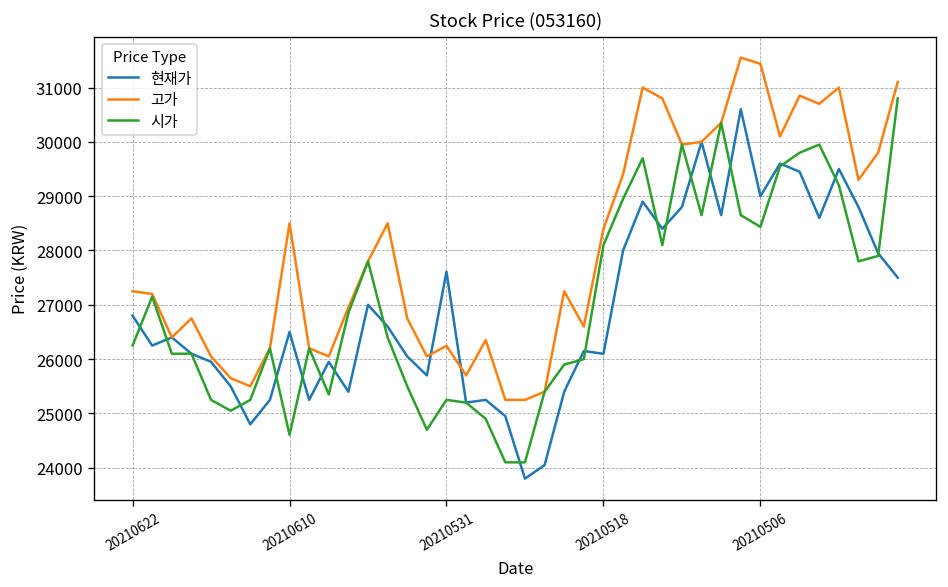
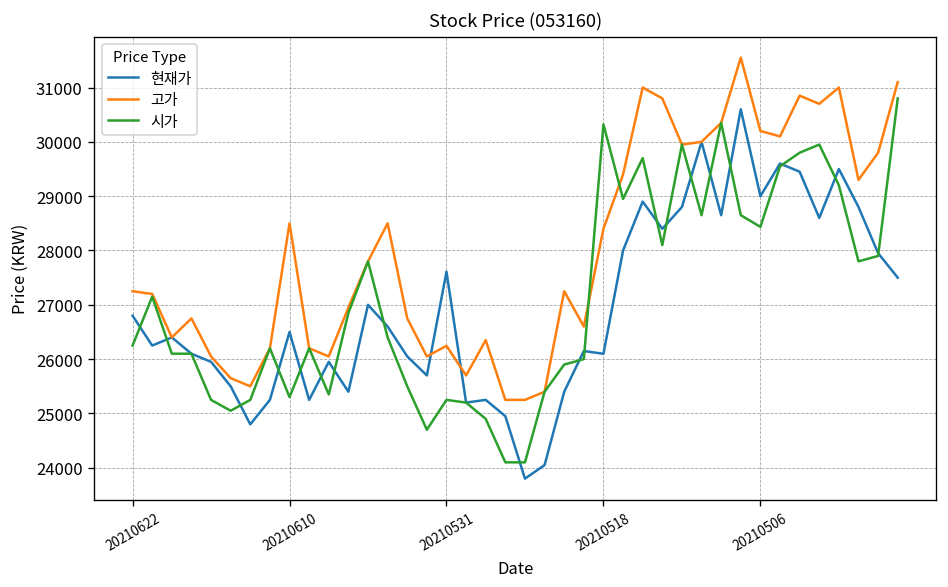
  {
    "현재가": {
      "20210622": 26800,
      "20210610": 26500,
      "20210531": 27600,
      "20210518": 26100,
      "20210506": 29000
    },
    "고가": {
      "20210622": 27300,
      "20210610": 28500,
      "20210531": 26200,
      "20210518": 28400,
-     "20210506": 31400
+     "20210506": 30200
    },
    "시가": {
      "20210622": 26300,
-     "20210610": 24600,
+     "20210610": 25300,
      "20210531": 25300,
-     "20210518": 28100,
+     "20210518": 30300,
      "20210506": 28400
    }
  }
